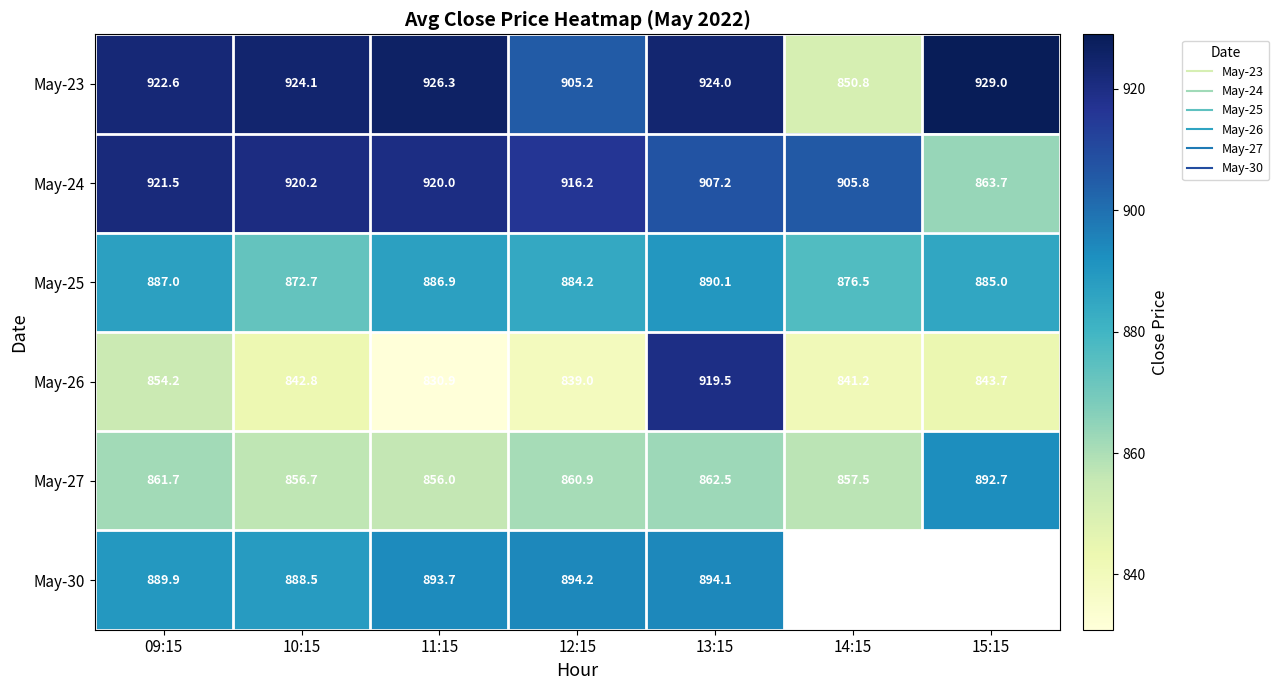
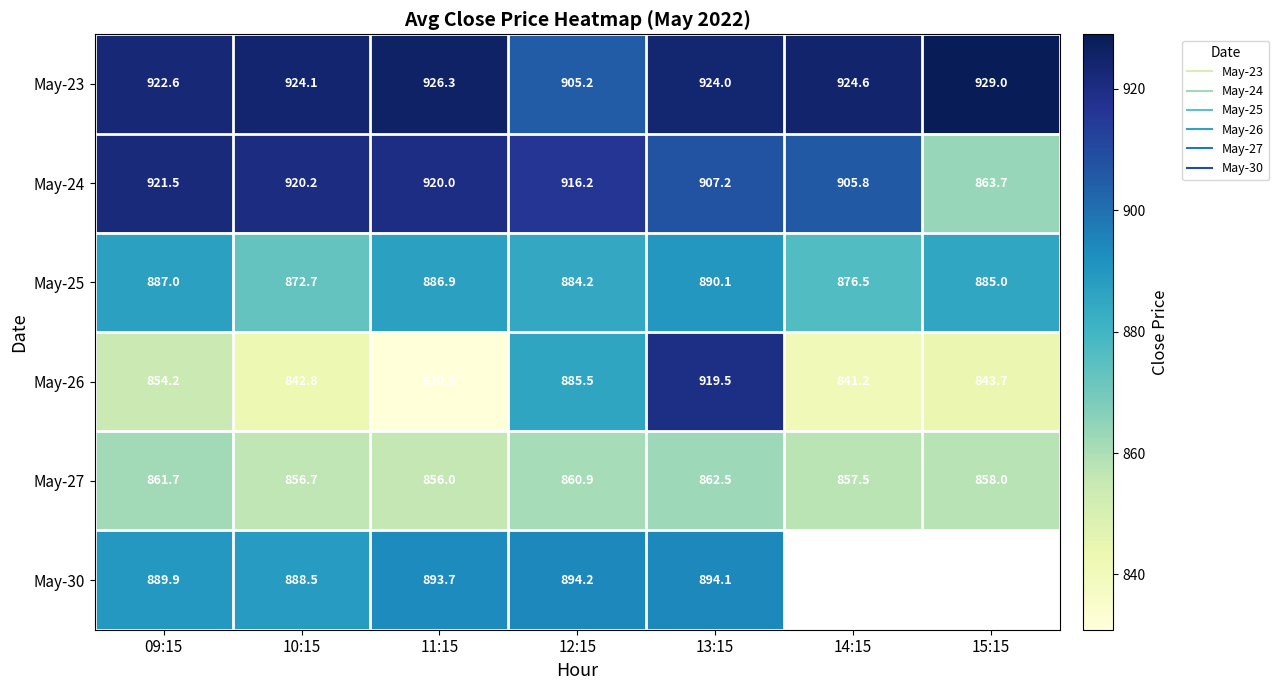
  {
    "May-23": {
      "09:15": 922.6,
      "10:15": 924.1,
      "11:15": 926.3,
      "12:15": 905.2,
      "13:15": 924.0,
-     "14:15": 850.8,
+     "14:15": 924.6,
      "15:15": 929.0
    },
    "May-24": {
      "09:15": 921.5,
      "10:15": 920.2,
      "11:15": 920.0,
      "12:15": 916.2,
      "13:15": 907.2,
      "14:15": 905.8,
      "15:15": 863.7
    },
    "May-25": {
      "09:15": 887.0,
      "10:15": 872.7,
      "11:15": 886.9,
      "12:15": 884.2,
      "13:15": 890.1,
      "14:15": 876.5,
      "15:15": 885.0
    },
    "May-26": {
      "09:15": 854.2,
      "10:15": 842.8,
-     "12:15": 839.0,
+     "12:15": 885.5,
      "13:15": 919.5,
      "14:15": 841.2,
      "15:15": 843.7
    },
    "May-27": {
      "09:15": 861.7,
      "10:15": 856.7,
      "11:15": 856.0,
      "12:15": 860.9,
      "13:15": 862.5,
      "14:15": 857.5,
-     "15:15": 892.7
+     "15:15": 858.0
    },
    "May-30": {
      "09:15": 889.9,
      "10:15": 888.5,
      "11:15": 893.7,
      "12:15": 894.2,
      "13:15": 894.1
    }
  }
